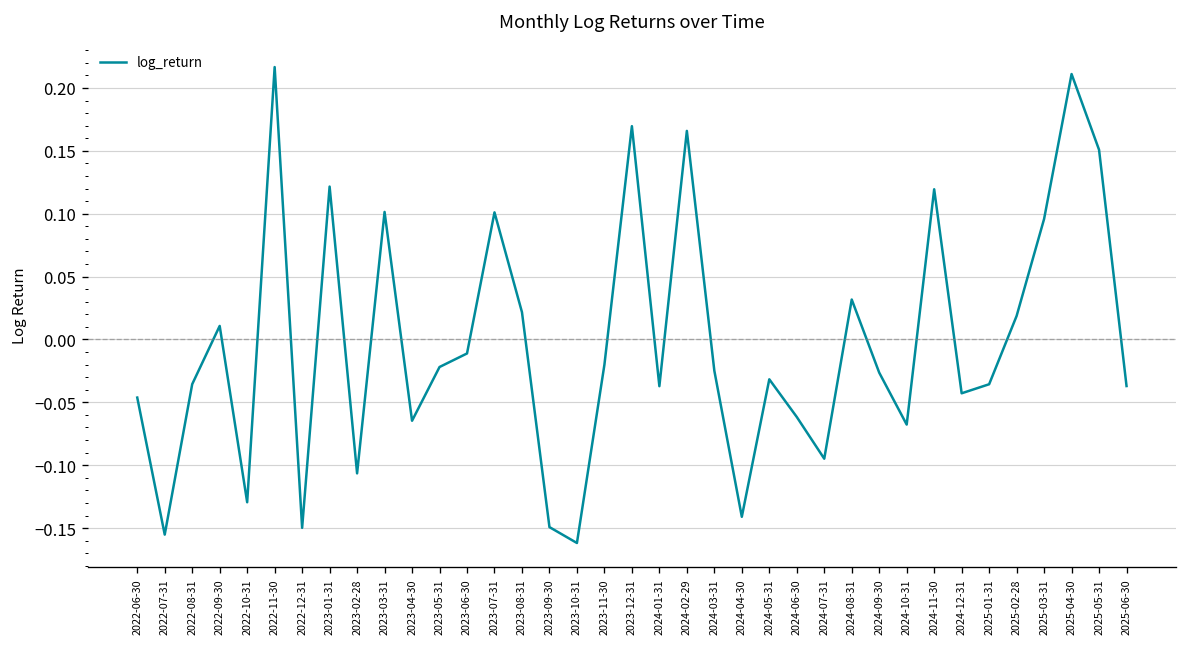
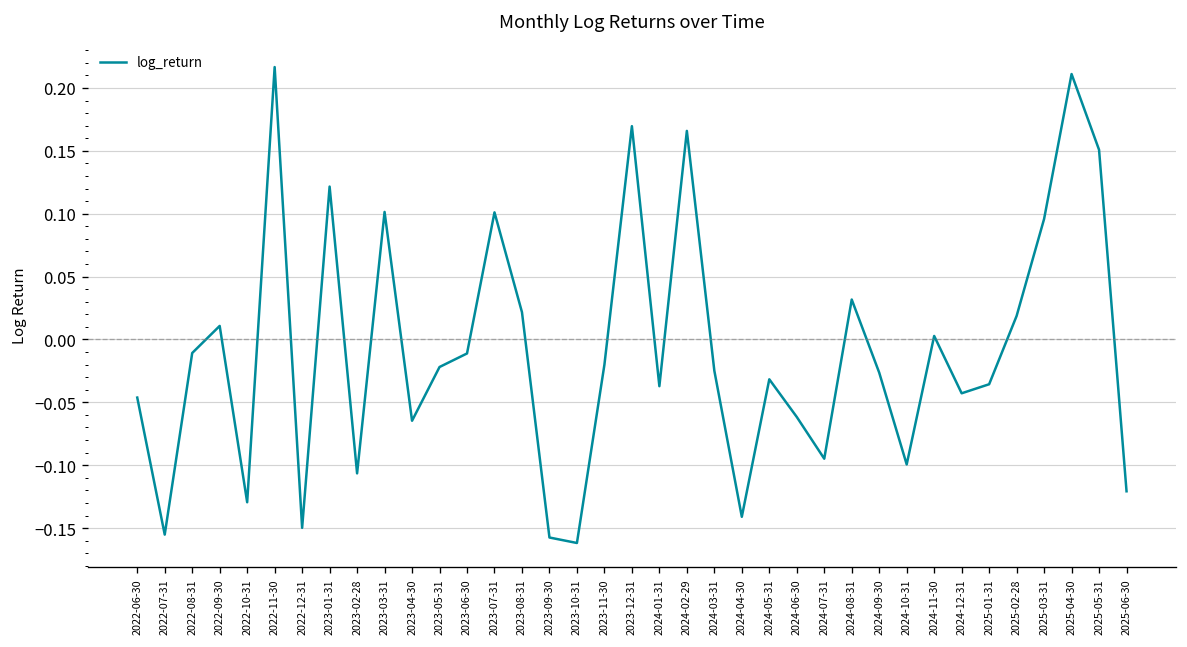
  {
    "2022-06-30": -0.046,
    "2022-07-31": -0.155,
-   "2022-08-31": -0.036,
+   "2022-08-31": -0.011,
    "2022-09-30": 0.011,
    "2022-10-31": -0.129,
    "2022-11-30": 0.217,
    "2022-12-31": -0.150,
    "2023-01-31": 0.122,
    "2023-02-28": -0.106,
    "2023-03-31": 0.101,
    "2023-04-30": -0.065,
    "2023-05-31": -0.022,
    "2023-06-30": -0.011,
    "2023-07-31": 0.101,
    "2023-08-31": 0.022,
-   "2023-09-30": -0.149,
+   "2023-09-30": -0.157,
    "2023-10-31": -0.162,
    "2023-11-30": -0.020,
    "2023-12-31": 0.170,
    "2024-01-31": -0.037,
    "2024-02-29": 0.166,
    "2024-03-31": -0.025,
    "2024-04-30": -0.141,
    "2024-05-31": -0.032,
    "2024-06-30": -0.062,
    "2024-07-31": -0.095,
    "2024-08-31": 0.032,
    "2024-09-30": -0.026,
-   "2024-10-31": -0.068,
-   "2024-11-30": 0.119,
+   "2024-10-31": -0.099,
+   "2024-11-30": 0.003,
    "2024-12-31": -0.043,
    "2025-01-31": -0.036,
    "2025-02-28": 0.019,
    "2025-03-31": 0.096,
    "2025-04-30": 0.211,
    "2025-05-31": 0.151,
-   "2025-06-30": -0.037
+   "2025-06-30": -0.121
  }
